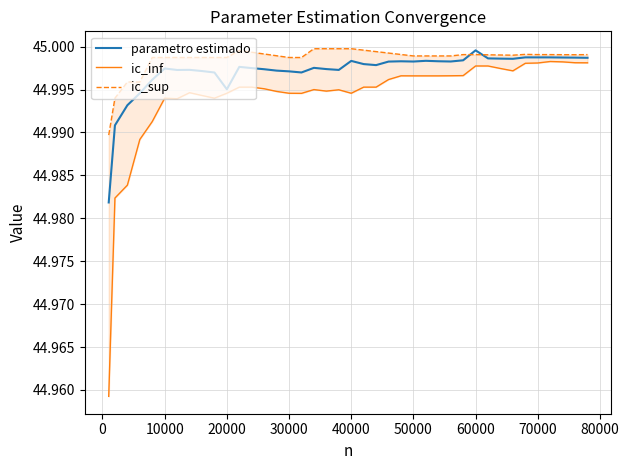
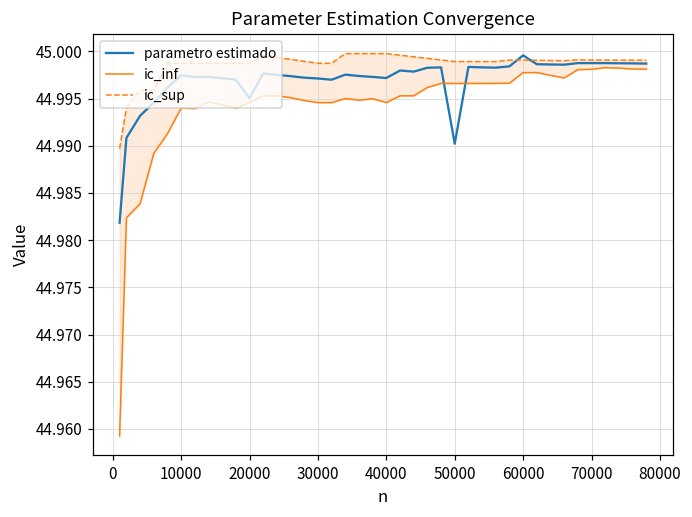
  {
    "parametro estimado": {
      "30000": 44.997,
-     "40000": 44.998,
-     "50000": 44.998,
+     "40000": 44.997,
+     "50000": 44.990,
      "60000": 45.000,
      "70000": 44.999
    }
  }
